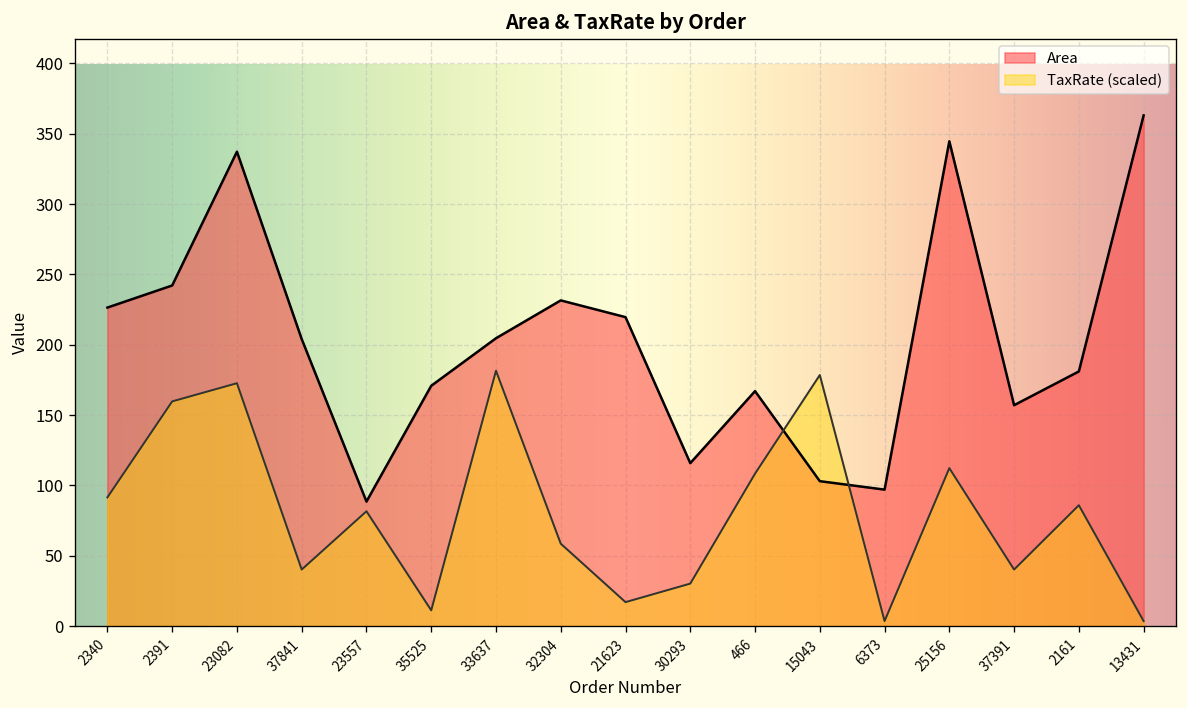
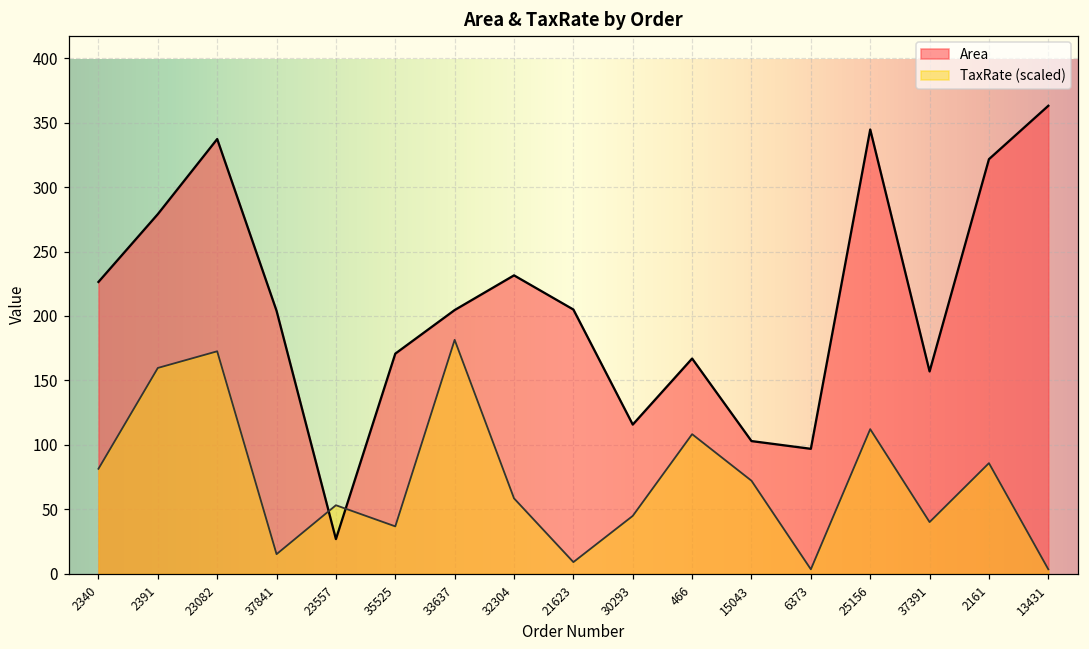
  {
    "Area": {
      "2340": 226,
-     "2391": 242,
+     "2391": 279,
      "23082": 337,
      "37841": 204,
-     "23557": 89,
+     "23557": 27,
      "35525": 171,
      "33637": 205,
      "32304": 232,
-     "21623": 220,
+     "21623": 205,
      "30293": 116,
      "466": 167,
      "15043": 103,
      "6373": 97,
      "25156": 345,
      "37391": 157,
-     "2161": 181,
+     "2161": 322,
      "13431": 363
    },
    "TaxRate (scaled)": {
-     "2340": 91,
+     "2340": 82,
      "2391": 160,
      "23082": 173,
-     "37841": 40,
-     "23557": 82,
-     "35525": 11,
+     "37841": 15,
+     "23557": 53,
+     "35525": 37,
      "33637": 182,
      "32304": 59,
-     "21623": 17,
-     "30293": 30,
+     "21623": 9,
+     "30293": 45,
      "466": 108,
-     "15043": 178,
+     "15043": 72,
      "6373": 4,
      "25156": 112,
      "37391": 40,
      "2161": 86,
      "13431": 4
    }
  }
